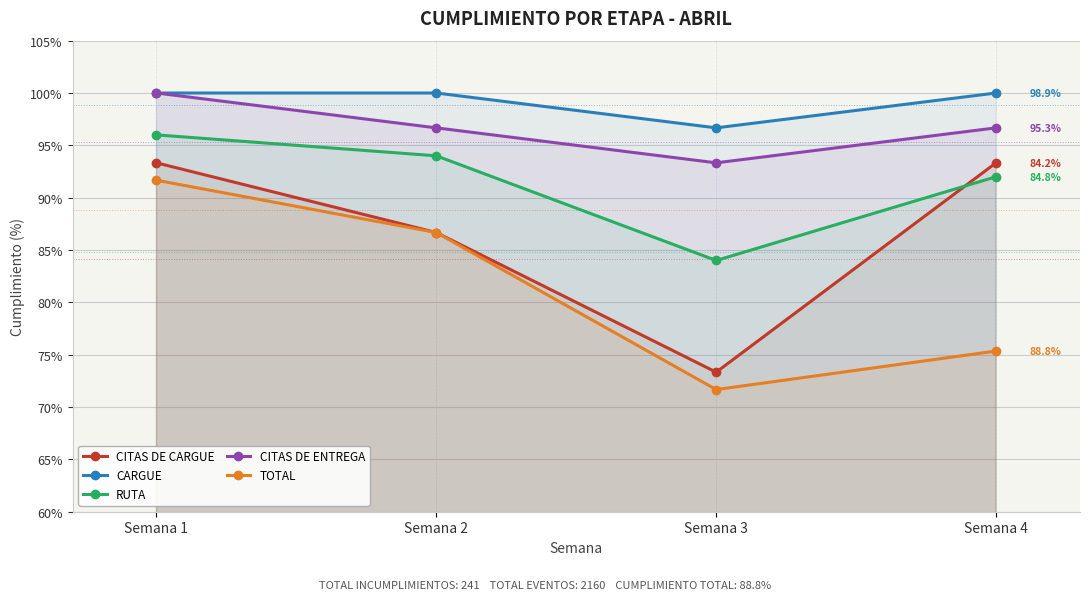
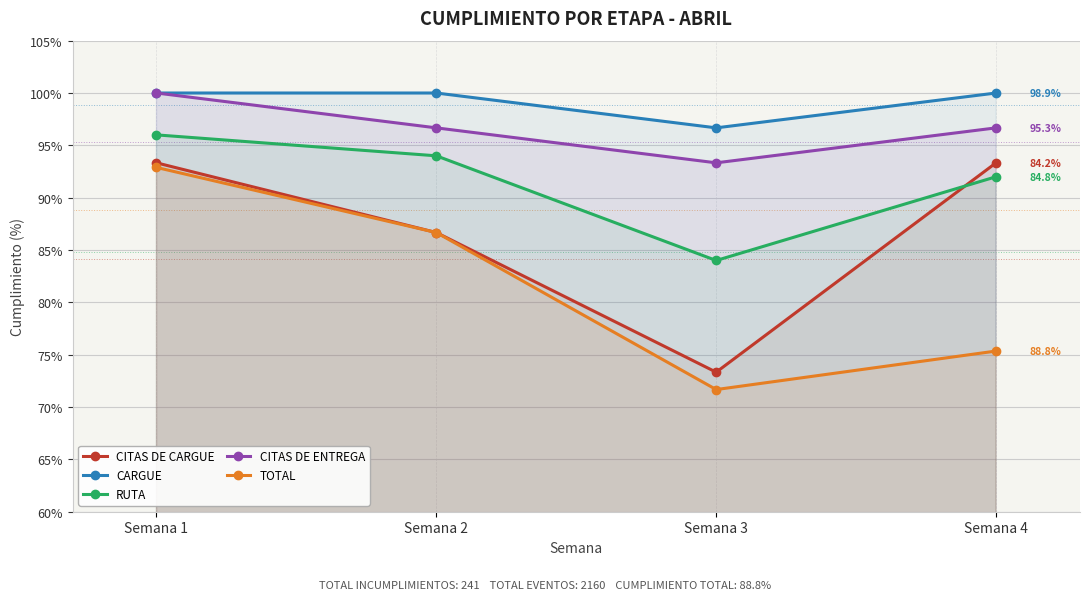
  {
    "CITAS DE CARGUE": {
      "Semana 1": "93.3%",
      "Semana 3": "73.3%",
      "Semana 4": "93.3%"
    },
    "CARGUE": {
      "Semana 2": "100.0%",
      "Semana 3": "96.7%",
      "Semana 4": "100.0%"
    },
    "RUTA": {
      "Semana 1": "96.0%",
      "Semana 2": "94.0%",
      "Semana 3": "84.0%",
      "Semana 4": "92.0%"
    },
    "CITAS DE ENTREGA": {
      "Semana 2": "96.7%",
      "Semana 3": "93.3%",
      "Semana 4": "96.7%"
    },
    "TOTAL": {
-     "Semana 1": "91.7%",
+     "Semana 1": "92.9%",
      "Semana 3": "71.7%",
      "Semana 4": "75.4%"
    }
  }
